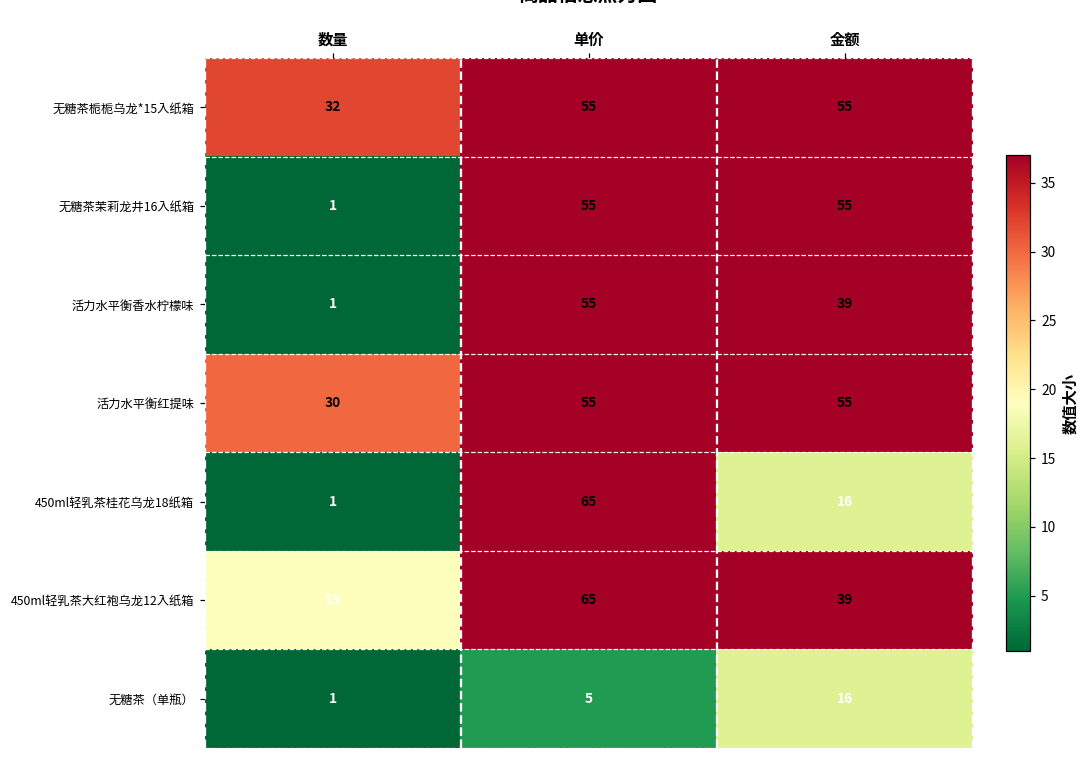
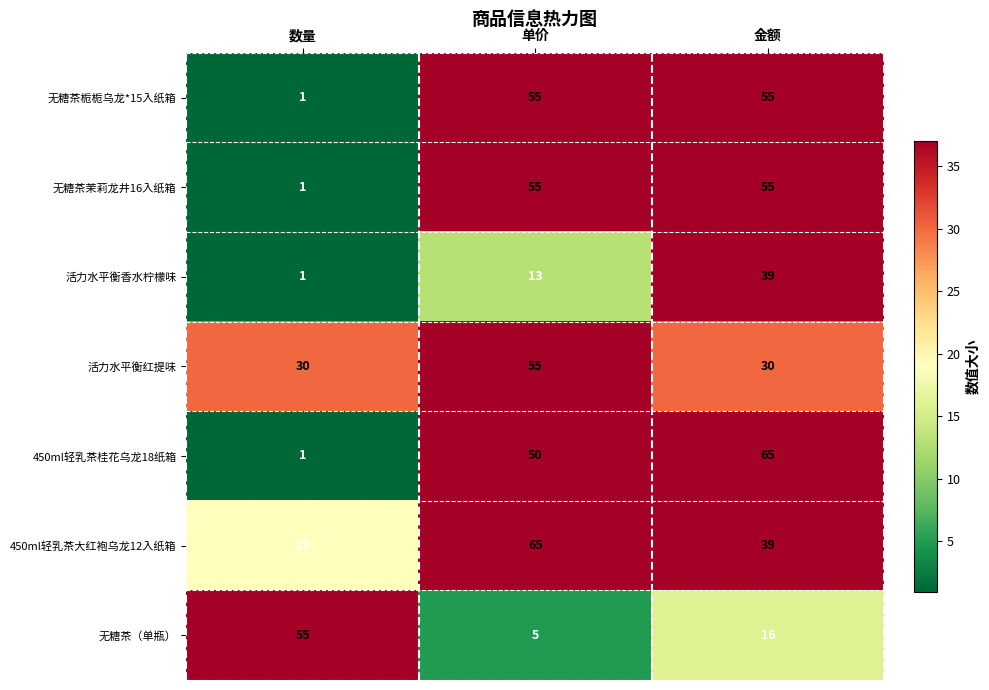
  {
    "无糖茶栀栀乌龙*15入纸箱": {
-     "数量": 32,
+     "数量": 1,
      "单价": 55,
      "金额": 55
    },
    "无糖茶茉莉龙井16入纸箱": {
      "数量": 1,
      "单价": 55,
      "金额": 55
    },
    "活力水平衡香水柠檬味": {
      "数量": 1,
-     "单价": 55,
+     "单价": 13,
      "金额": 39
    },
    "活力水平衡红提味": {
      "数量": 30,
      "单价": 55,
-     "金额": 55
+     "金额": 30
    },
    "450ml轻乳茶桂花乌龙18纸箱": {
      "数量": 1,
-     "单价": 65,
-     "金额": 16
+     "单价": 50,
+     "金额": 65
    },
    "450ml轻乳茶大红袍乌龙12入纸箱": {
      "数量": 19,
      "单价": 65,
      "金额": 39
    },
    "无糖茶（单瓶）": {
-     "数量": 1,
+     "数量": 55,
      "单价": 5,
      "金额": 16
    }
  }
